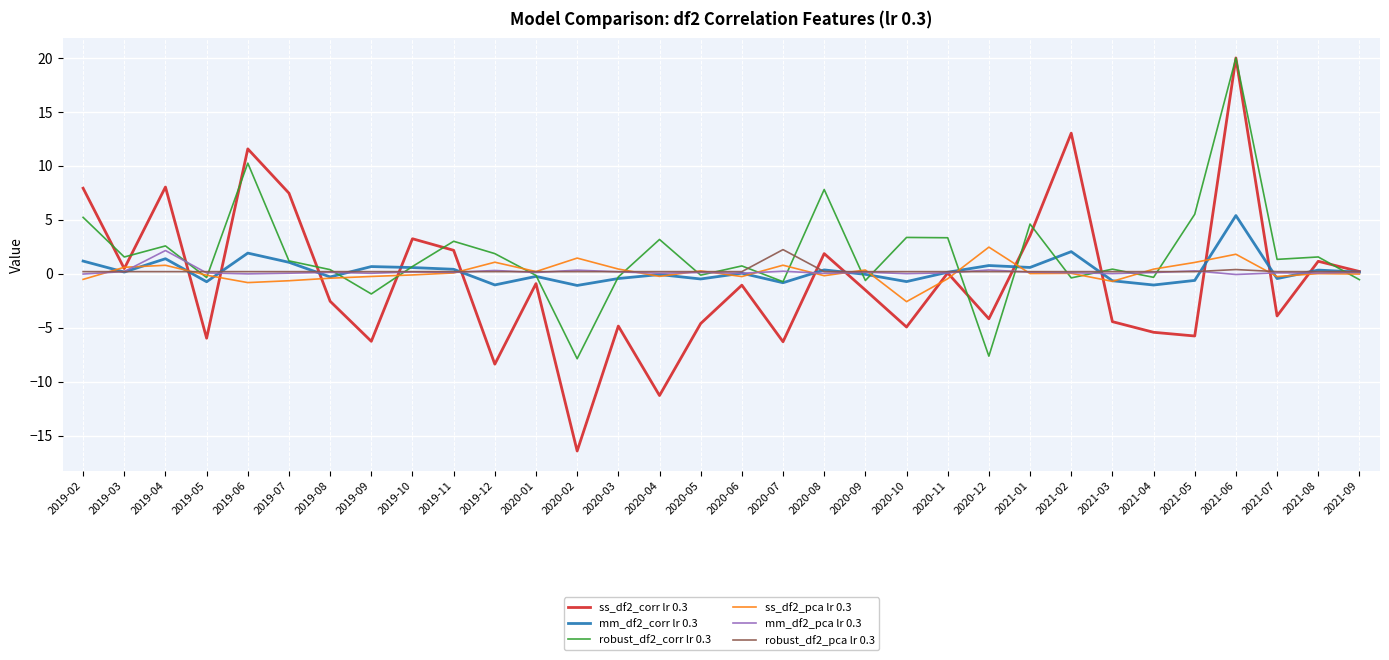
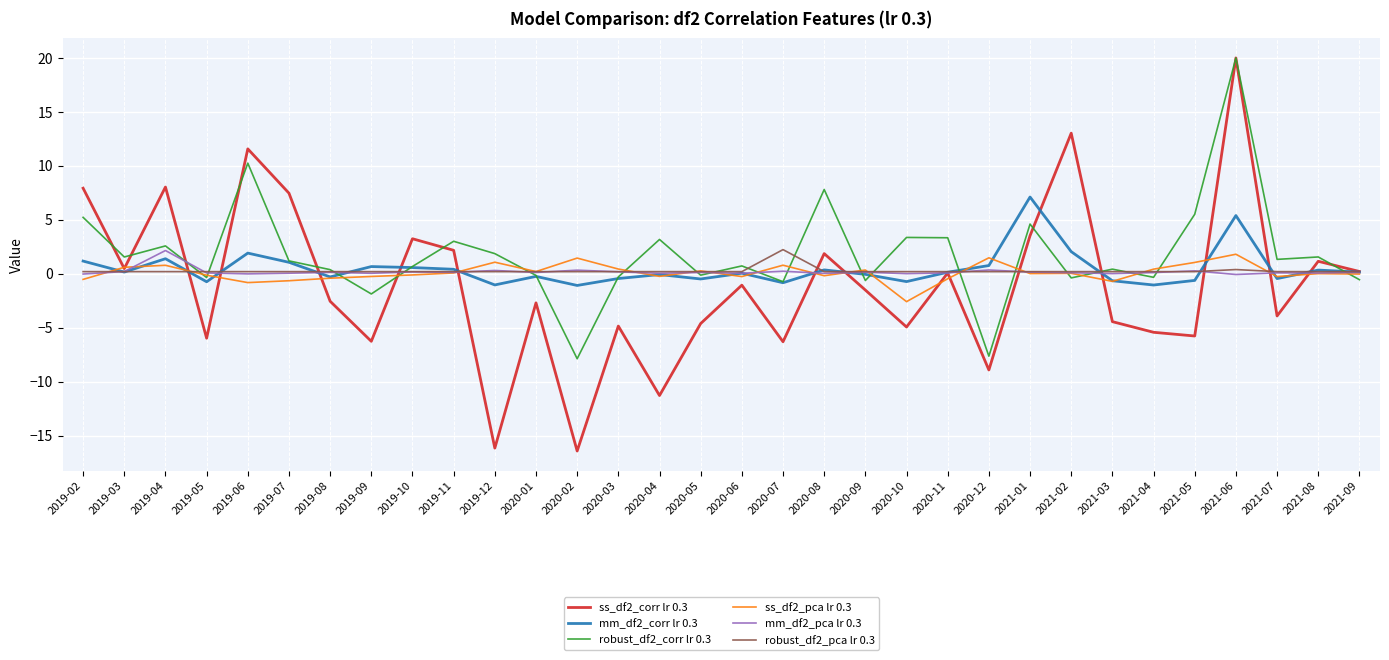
  {
    "ss_df2_corr lr 0.3": {
      "2019-02": 7.9,
      "2019-04": 8.0,
      "2019-05": -6.0,
      "2019-06": 11.6,
      "2019-07": 7.5,
      "2019-08": -2.5,
      "2019-09": -6.3,
      "2019-10": 3.2,
      "2019-11": 2.2,
-     "2019-12": -8.4,
-     "2020-01": -0.9,
+     "2019-12": -16.1,
+     "2020-01": -2.7,
      "2020-02": -16.4,
      "2020-03": -4.8,
      "2020-04": -11.3,
      "2020-05": -4.6,
      "2020-06": -1.1,
      "2020-07": -6.3,
      "2020-08": 1.9,
      "2020-09": -1.5,
      "2020-10": -4.9,
-     "2020-12": -4.2,
+     "2020-12": -8.9,
      "2021-01": 3.5,
      "2021-02": 13.0,
      "2021-03": -4.4,
      "2021-04": -5.4,
      "2021-05": -5.8,
      "2021-07": -3.9,
      "2021-08": 1.2
    },
    "mm_df2_corr lr 0.3": {
      "2019-02": 1.2,
      "2019-04": 1.4,
      "2019-05": -0.7,
      "2019-06": 1.9,
      "2019-09": 0.7,
      "2019-12": -1.0,
      "2020-02": -1.1,
      "2020-05": -0.5,
      "2020-10": -0.7,
      "2020-12": 0.8,
-     "2021-01": 0.6,
+     "2021-01": 7.1,
      "2021-02": 2.1,
      "2021-04": -1.0,
      "2021-05": -0.6,
      "2021-06": 5.4
    },
    "robust_df2_corr lr 0.3": {
      "2019-02": 5.2,
      "2019-03": 1.6,
      "2019-04": 2.6,
      "2019-06": 10.2,
      "2019-09": -1.9,
      "2019-11": 3.0,
      "2019-12": 1.9,
      "2020-02": -7.9,
      "2020-04": 3.2,
      "2020-05": -0.1,
      "2020-06": 0.7,
      "2020-08": 7.8,
      "2020-09": -0.6,
      "2020-10": 3.4,
      "2020-11": 3.3,
      "2020-12": -7.6,
      "2021-01": 4.6,
      "2021-02": -0.4,
      "2021-04": -0.3,
      "2021-05": 5.5,
      "2021-07": 1.3,
      "2021-08": 1.6,
      "2021-09": -0.5
    },
    "ss_df2_pca lr 0.3": {
      "2019-02": -0.5,
      "2019-04": 0.8,
      "2019-06": -0.8,
      "2019-07": -0.6,
      "2019-09": -0.2,
      "2019-10": -0.1,
      "2019-12": 1.1,
      "2020-02": 1.5,
      "2020-03": 0.4,
      "2020-06": -0.3,
      "2020-07": 0.8,
      "2020-10": -2.6,
      "2020-11": -0.5,
-     "2020-12": 2.5,
+     "2020-12": 1.5,
      "2021-05": 1.1,
      "2021-06": 1.8
    },
    "mm_df2_pca lr 0.3": {
      "2019-04": 2.2,
      "2020-07": 0.2,
      "2021-06": -0.1
    },
    "robust_df2_pca lr 0.3": {
      "2019-04": 0.2,
      "2020-07": 2.2,
      "2021-06": 0.4
    }
  }
